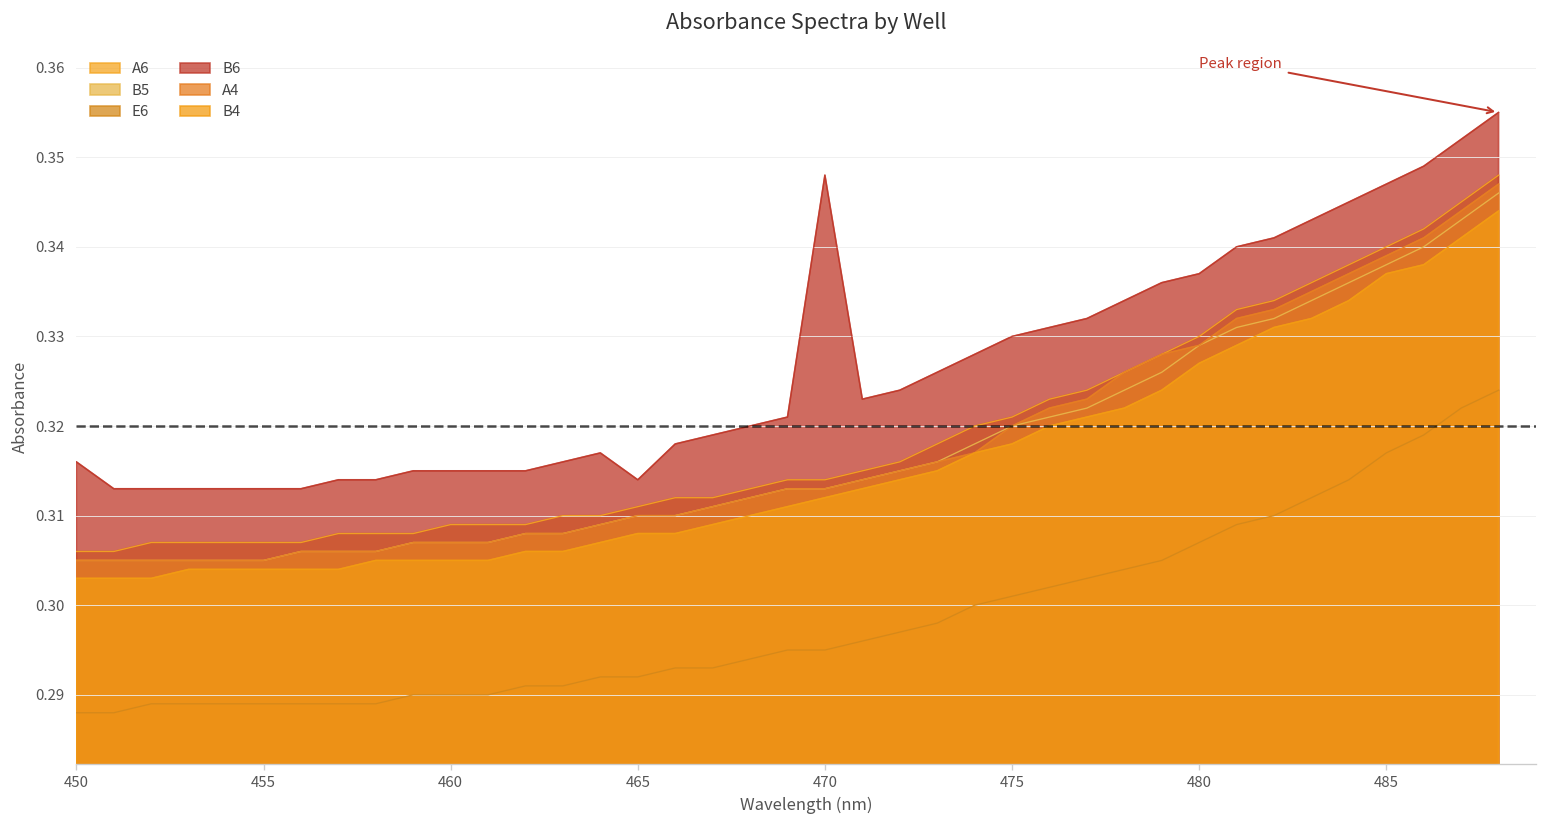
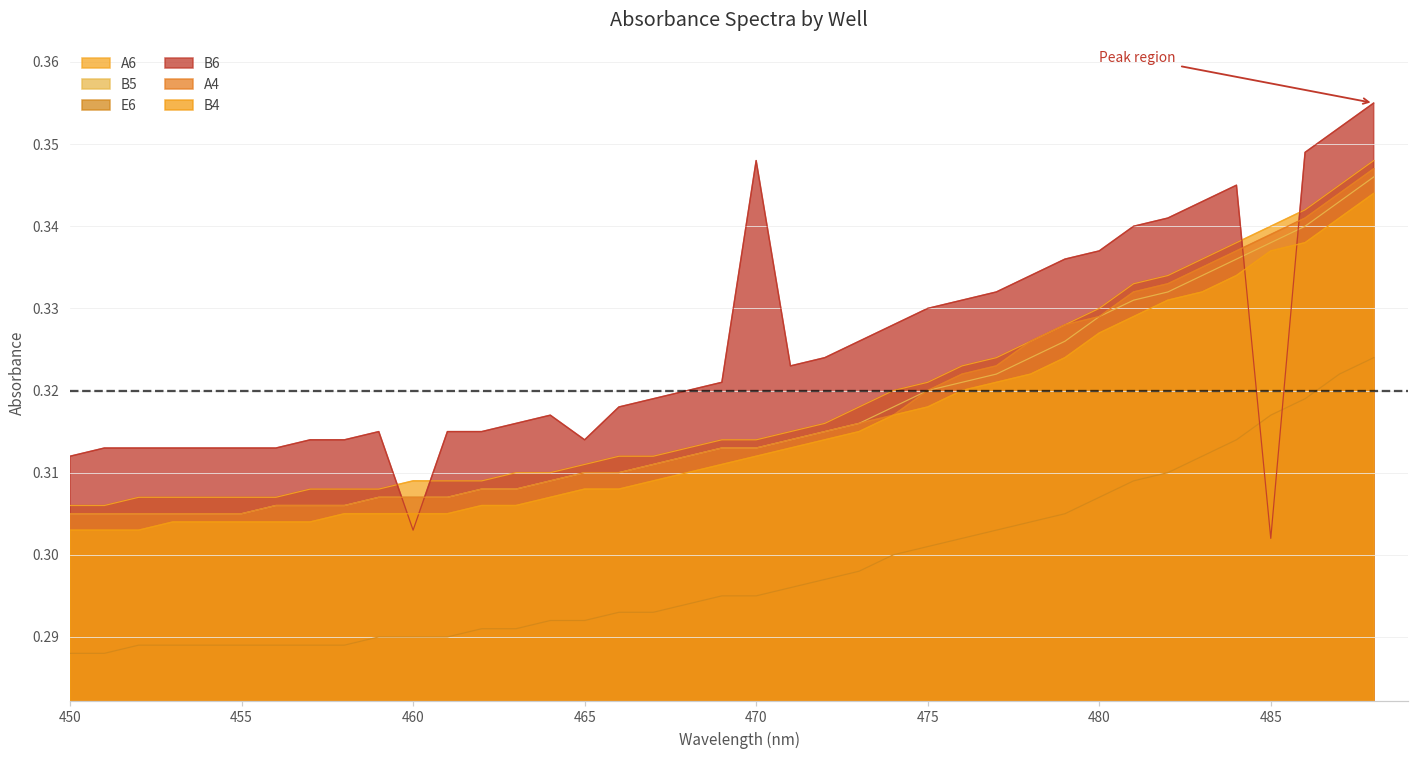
  {
    "B6": {
-     "450": 0.316,
+     "450": 0.312,
      "455": 0.313,
-     "460": 0.315,
+     "460": 0.303,
      "465": 0.314,
      "470": 0.348,
      "475": 0.330,
      "480": 0.337,
-     "485": 0.347
+     "485": 0.302
    }
  }
